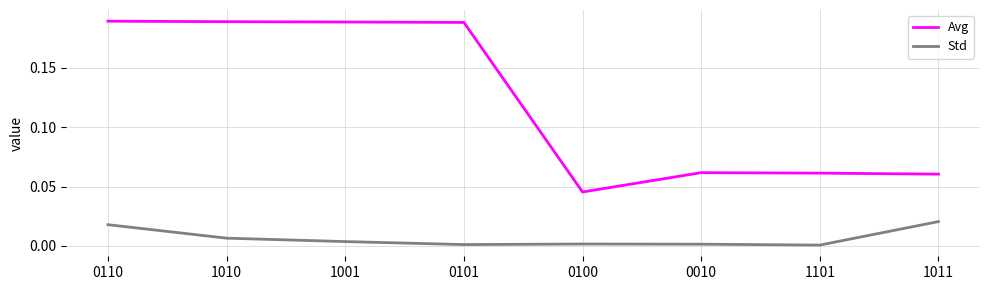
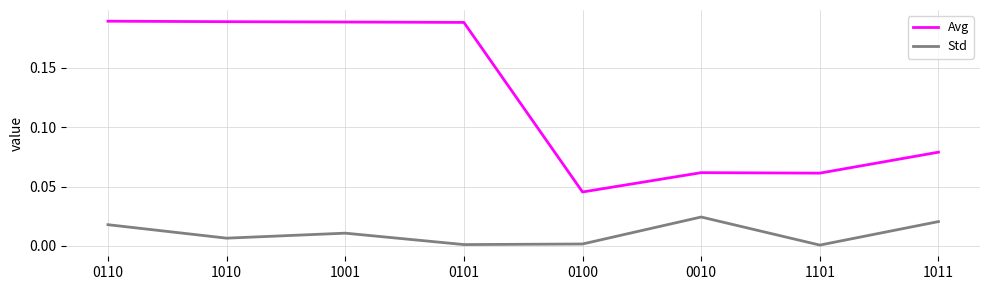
  {
    "Avg": {
      "0110": 0.189,
      "1010": 0.189,
      "1001": 0.188,
      "0101": 0.188,
      "0100": 0.045,
      "0010": 0.062,
      "1101": 0.061,
-     "1011": 0.060
+     "1011": 0.079
    },
    "Std": {
      "0110": 0.018,
      "1010": 0.007,
-     "1001": 0.004,
+     "1001": 0.011,
      "0101": 0.001,
      "0100": 0.002,
-     "0010": 0.001,
+     "0010": 0.024,
      "1101": 0.001,
      "1011": 0.020
    }
  }
